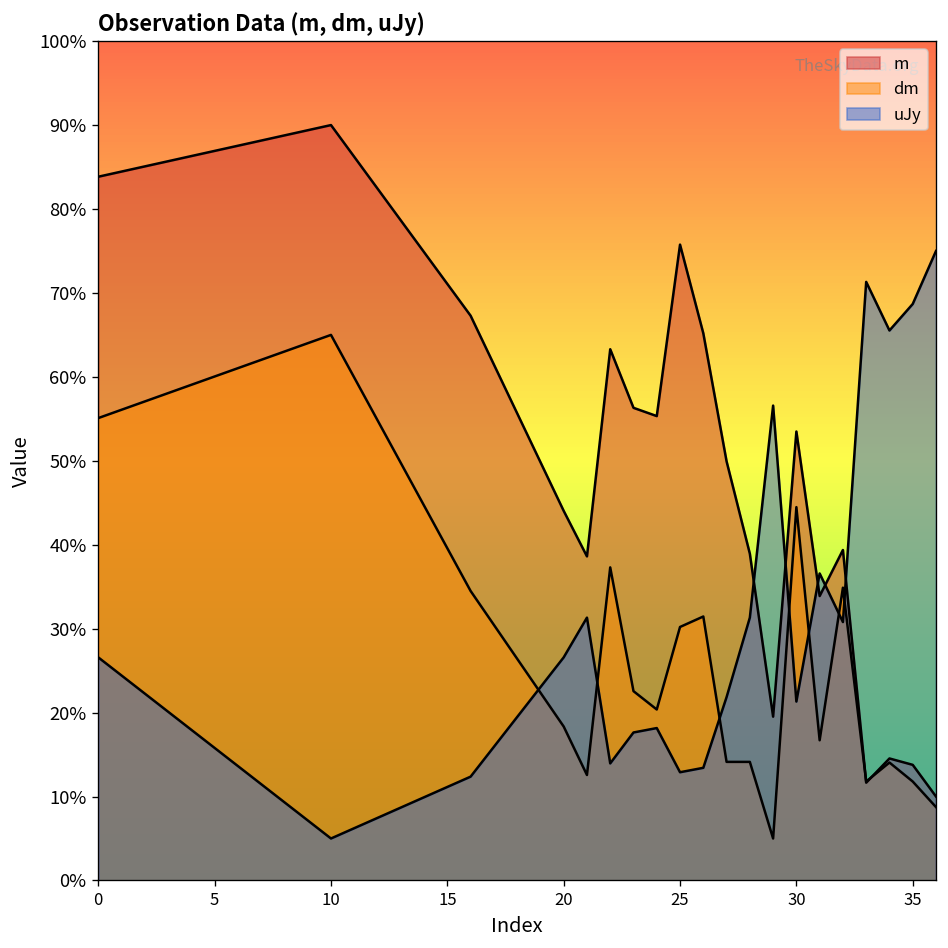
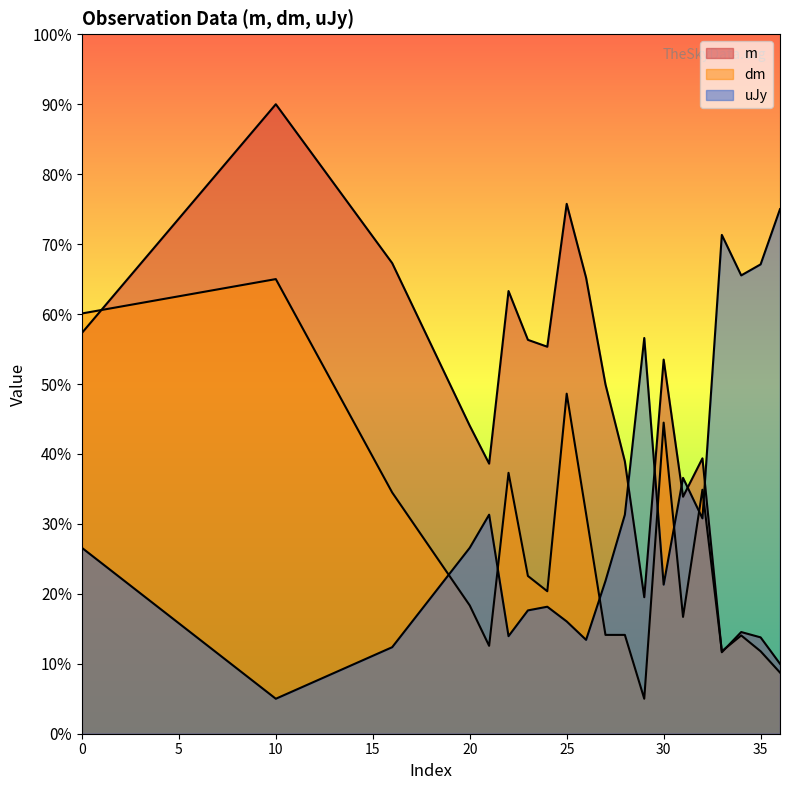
  {
    "m": {
-     "0": "84%",
+     "0": "57%",
      "10": "90%",
      "20": "44%",
      "25": "76%",
      "30": "53%",
      "35": "14%"
    },
    "dm": {
-     "0": "55%",
+     "0": "60%",
      "10": "65%",
      "20": "18%",
-     "25": "30%",
+     "25": "49%",
      "30": "44%",
      "35": "12%"
    },
    "uJy": {
      "0": "27%",
      "10": "5%",
      "20": "27%",
-     "25": "13%",
+     "25": "16%",
      "30": "21%",
-     "35": "69%"
+     "35": "67%"
    }
  }
